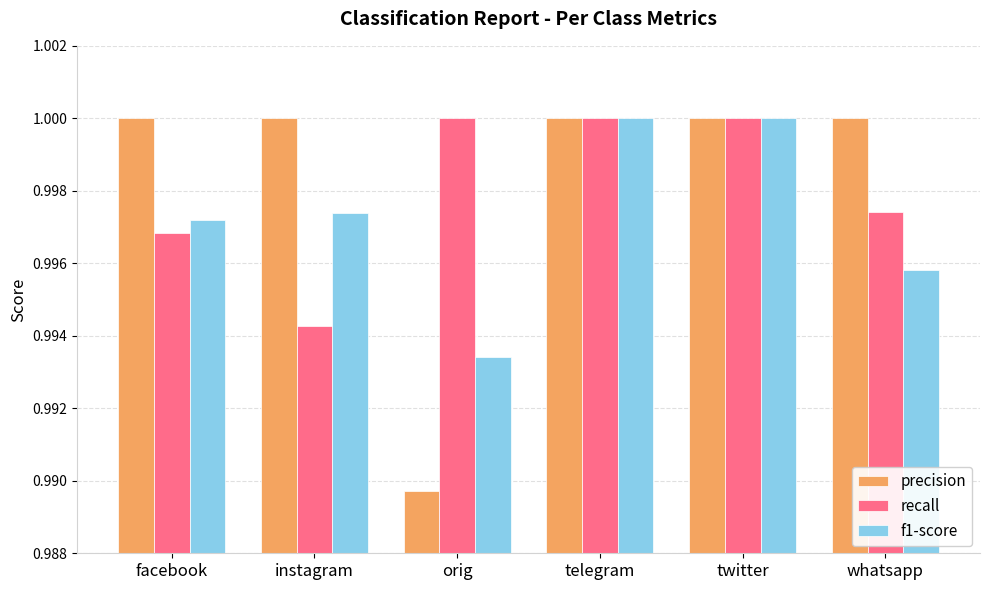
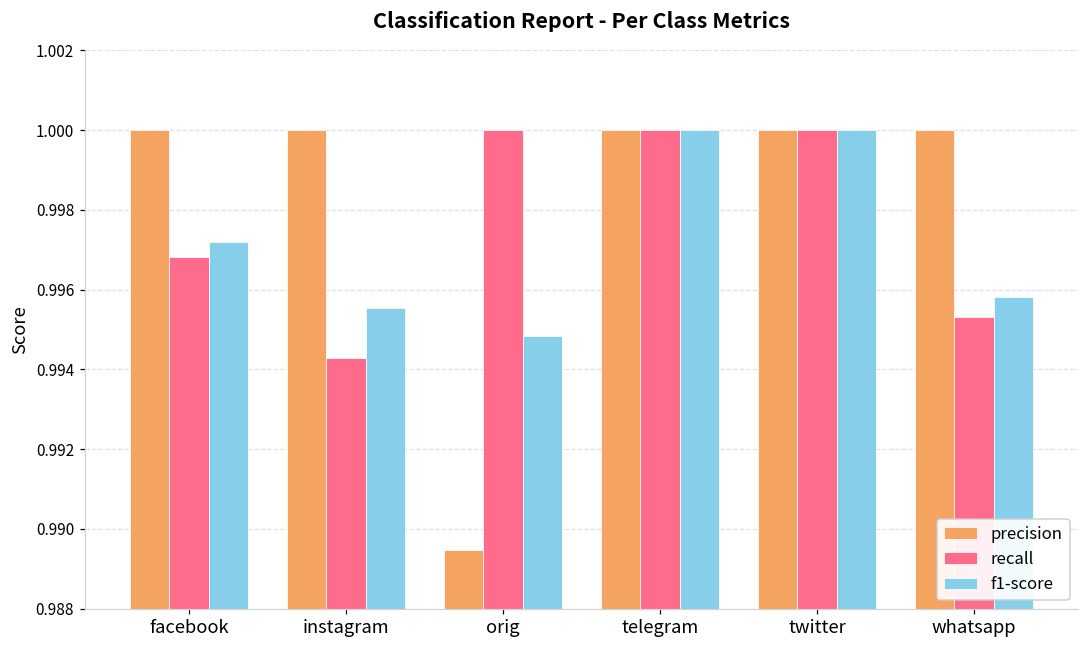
  {
    "precision": {
      "facebook": 1.0000,
      "instagram": 1.0000,
-     "orig": 0.9897,
+     "orig": 0.9895,
      "telegram": 1.0000,
      "twitter": 1.0000,
      "whatsapp": 1.0000
    },
    "recall": {
      "facebook": 0.9968,
      "instagram": 0.9943,
      "orig": 1.0000,
      "telegram": 1.0000,
      "twitter": 1.0000,
-     "whatsapp": 0.9974
+     "whatsapp": 0.9953
    },
    "f1-score": {
      "facebook": 0.9972,
-     "instagram": 0.9974,
-     "orig": 0.9934,
+     "instagram": 0.9956,
+     "orig": 0.9948,
      "telegram": 1.0000,
      "twitter": 1.0000,
      "whatsapp": 0.9958
    }
  }
